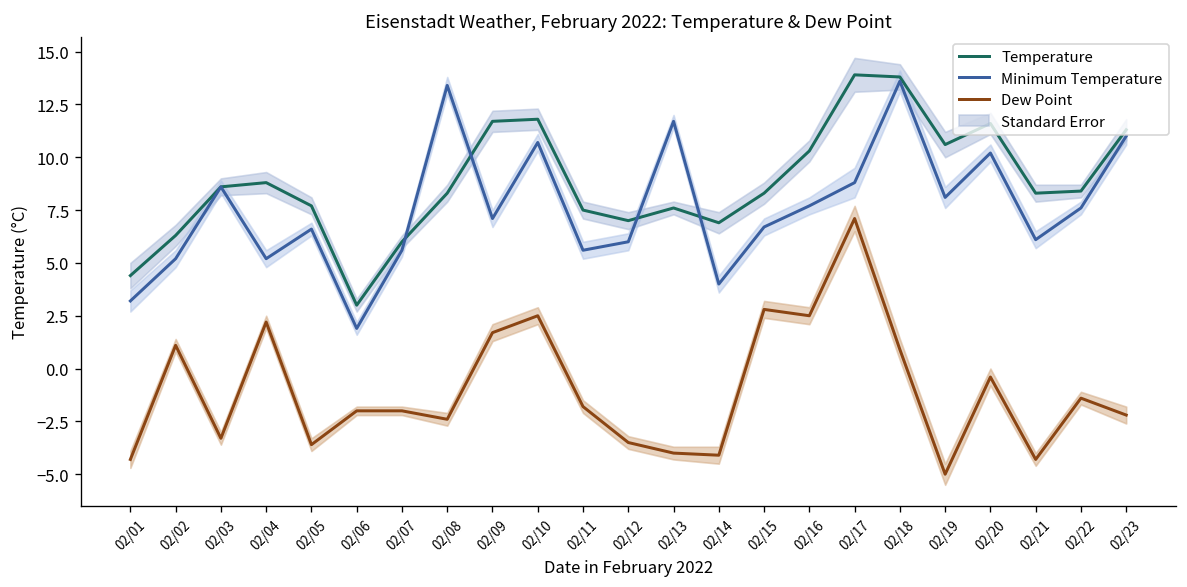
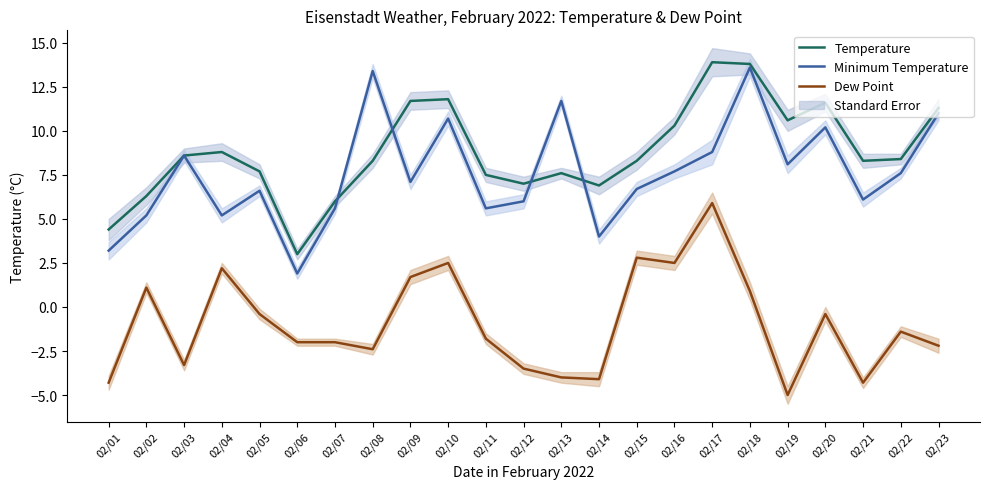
  {
    "Temperature": {
      "02/01": 4.4,
      "02/02": 6.3,
      "02/04": 8.8,
      "02/05": 7.7,
      "02/06": 3.0,
      "02/08": 8.3,
      "02/09": 11.7,
      "02/10": 11.8,
      "02/11": 7.5,
      "02/12": 7.0,
      "02/13": 7.6,
      "02/14": 6.9,
      "02/15": 8.3,
      "02/16": 10.3,
      "02/17": 13.9,
      "02/18": 13.8,
      "02/19": 10.6,
      "02/21": 8.3,
      "02/22": 8.4
    },
    "Minimum Temperature": {
      "02/01": 3.2,
      "02/02": 5.2,
      "02/04": 5.2,
      "02/05": 6.6,
      "02/06": 1.9,
      "02/07": 5.6,
      "02/08": 13.4,
      "02/09": 7.1,
      "02/10": 10.7,
      "02/11": 5.6,
      "02/12": 6.0,
      "02/13": 11.7,
      "02/14": 4.0,
      "02/15": 6.7,
      "02/16": 7.7,
      "02/17": 8.8,
      "02/18": 13.6,
      "02/19": 8.1,
      "02/20": 10.2,
      "02/21": 6.1,
      "02/22": 7.6
    },
    "Dew Point": {
      "02/01": -4.3,
      "02/02": 1.1,
      "02/03": -3.3,
      "02/04": 2.2,
-     "02/05": -3.6,
+     "02/05": -0.4,
      "02/06": -2.0,
      "02/07": -2.0,
      "02/08": -2.4,
      "02/09": 1.7,
      "02/10": 2.5,
      "02/11": -1.8,
      "02/12": -3.5,
      "02/13": -4.0,
      "02/14": -4.1,
      "02/15": 2.8,
      "02/16": 2.5,
-     "02/17": 7.1,
+     "02/17": 5.9,
      "02/18": 0.9,
      "02/19": -5.0,
      "02/20": -0.4,
      "02/21": -4.3,
      "02/22": -1.4,
      "02/23": -2.2
    }
  }
